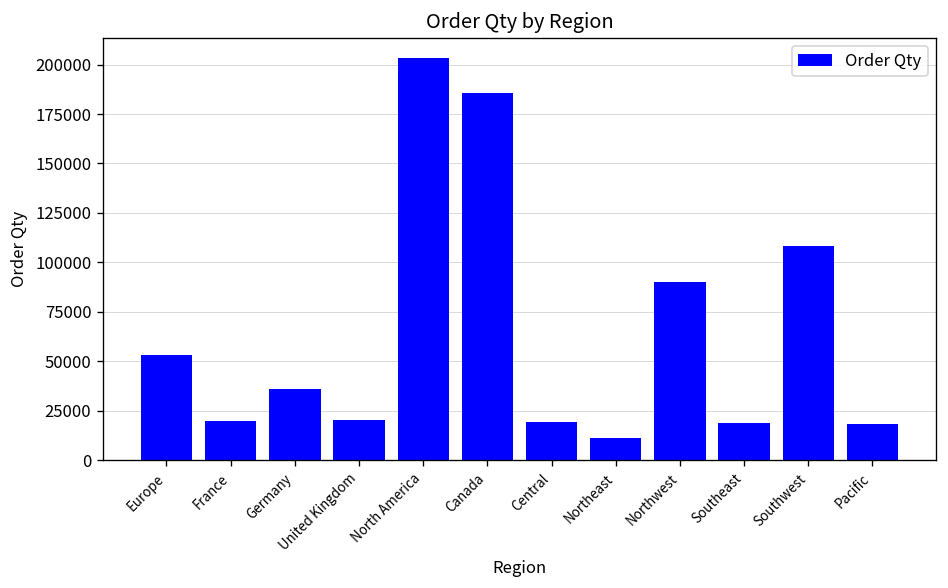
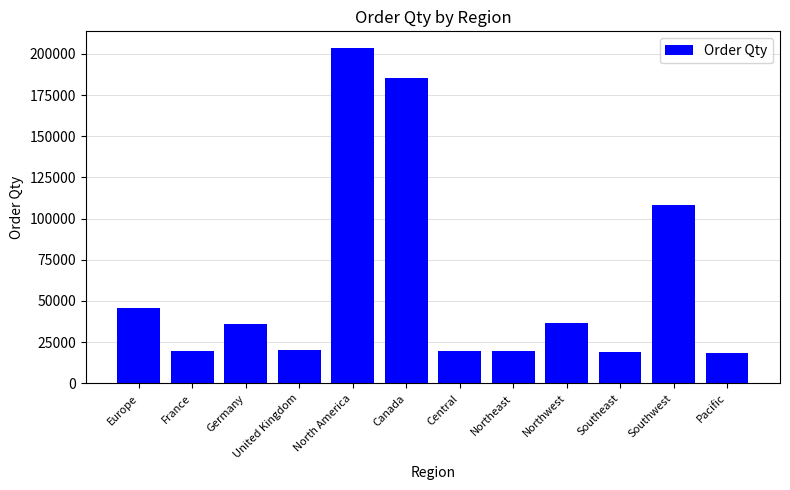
  {
-   "Europe": 53000,
+   "Europe": 46000,
    "France": 20000,
    "Germany": 36000,
    "United Kingdom": 20000,
    "North America": 203000,
    "Canada": 186000,
    "Central": 19000,
-   "Northeast": 11000,
-   "Northwest": 90000,
+   "Northeast": 20000,
+   "Northwest": 37000,
    "Southeast": 19000,
    "Southwest": 108000,
    "Pacific": 18000
  }
